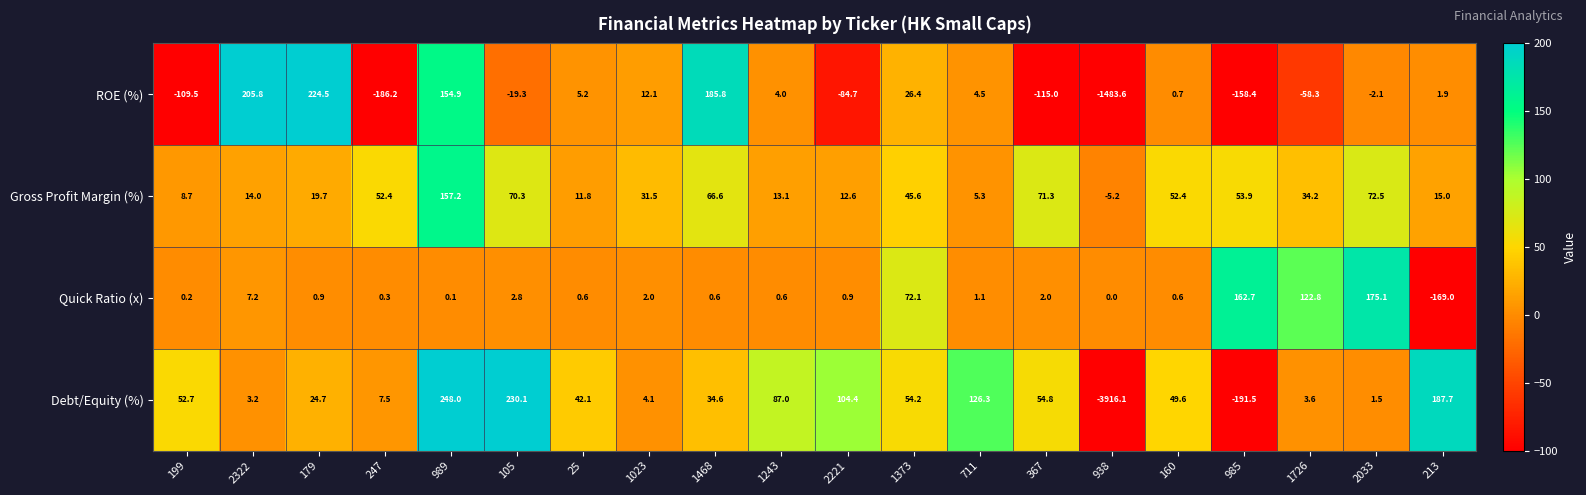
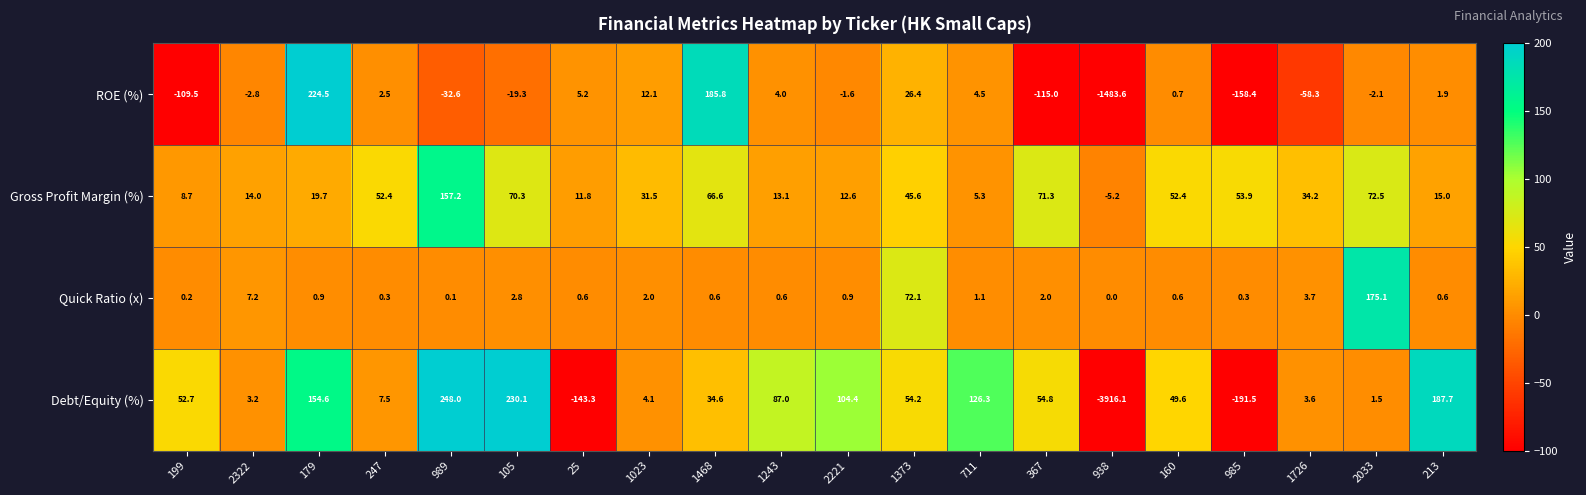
  {
    "ROE (%)": {
      "199": -109.5,
-     "2322": 205.8,
+     "2322": -2.8,
      "179": 224.5,
-     "247": -186.2,
-     "989": 154.9,
+     "247": 2.5,
+     "989": -32.6,
      "105": -19.3,
      "25": 5.2,
      "1023": 12.1,
      "1468": 185.8,
      "1243": 4.0,
-     "2221": -84.7,
+     "2221": -1.6,
      "1373": 26.4,
      "711": 4.5,
      "367": -115.0,
      "938": -1483.6,
      "160": 0.7,
      "985": -158.4,
      "1726": -58.3,
      "2033": -2.1,
      "213": 1.9
    },
    "Gross Profit Margin (%)": {
      "199": 8.7,
      "2322": 14.0,
      "179": 19.7,
      "247": 52.4,
      "989": 157.2,
      "105": 70.3,
      "25": 11.8,
      "1023": 31.5,
      "1468": 66.6,
      "1243": 13.1,
      "2221": 12.6,
      "1373": 45.6,
      "711": 5.3,
      "367": 71.3,
      "938": -5.2,
      "160": 52.4,
      "985": 53.9,
      "1726": 34.2,
      "2033": 72.5,
      "213": 15.0
    },
    "Quick Ratio (x)": {
      "199": 0.2,
      "2322": 7.2,
      "179": 0.9,
      "247": 0.3,
      "989": 0.1,
      "105": 2.8,
      "25": 0.6,
      "1023": 2.0,
      "1468": 0.6,
      "1243": 0.6,
      "2221": 0.9,
      "1373": 72.1,
      "711": 1.1,
      "367": 2.0,
      "938": 0.0,
      "160": 0.6,
-     "985": 162.7,
-     "1726": 122.8,
+     "985": 0.3,
+     "1726": 3.7,
      "2033": 175.1,
-     "213": -169.0
+     "213": 0.6
    },
    "Debt/Equity (%)": {
      "199": 52.7,
      "2322": 3.2,
-     "179": 24.7,
+     "179": 154.6,
      "247": 7.5,
      "989": 248.0,
      "105": 230.1,
-     "25": 42.1,
+     "25": -143.3,
      "1023": 4.1,
      "1468": 34.6,
      "1243": 87.0,
      "2221": 104.4,
      "1373": 54.2,
      "711": 126.3,
      "367": 54.8,
      "938": -3916.1,
      "160": 49.6,
      "985": -191.5,
      "1726": 3.6,
      "2033": 1.5,
      "213": 187.7
    }
  }
